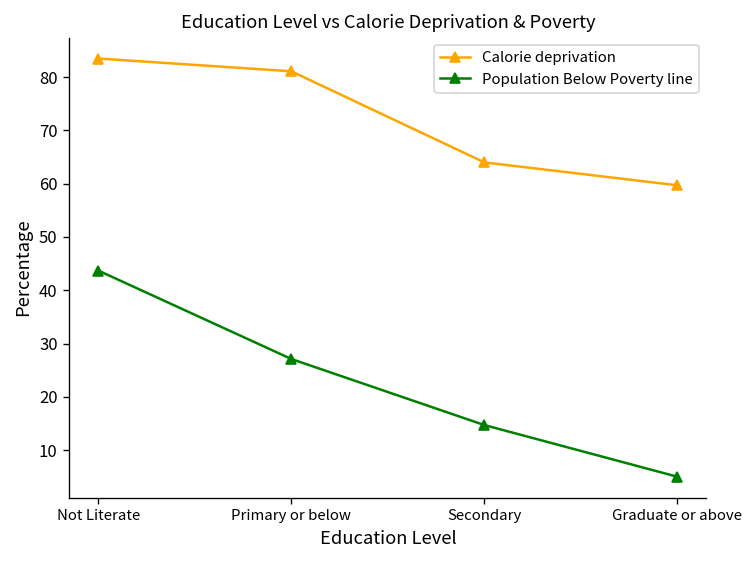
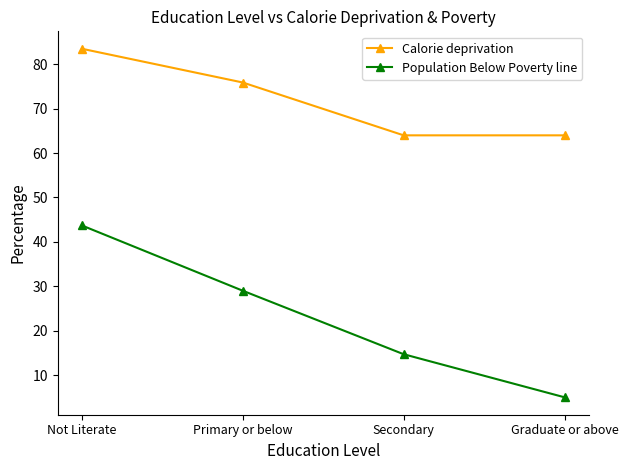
  {
    "Calorie deprivation": {
      "Not Literate": 84,
-     "Primary or below": 81,
+     "Primary or below": 76,
      "Secondary": 64,
-     "Graduate or above": 60
+     "Graduate or above": 64
    },
    "Population Below Poverty line": {
      "Not Literate": 44,
-     "Primary or below": 27,
+     "Primary or below": 29,
      "Secondary": 15,
      "Graduate or above": 5
    }
  }
